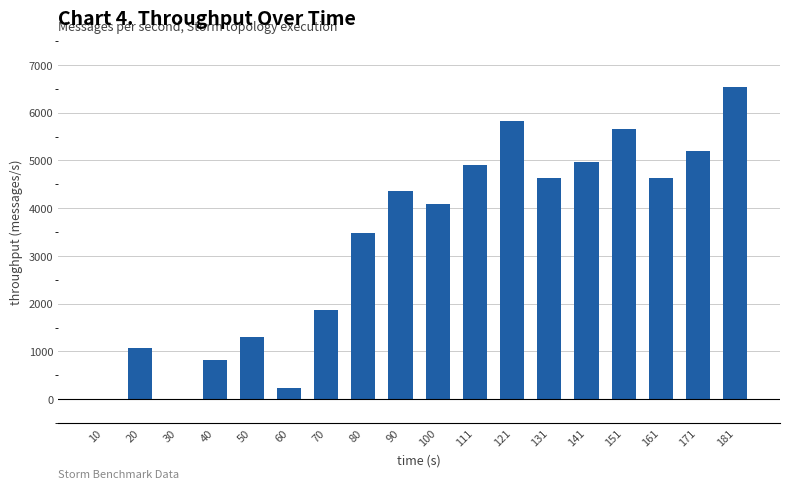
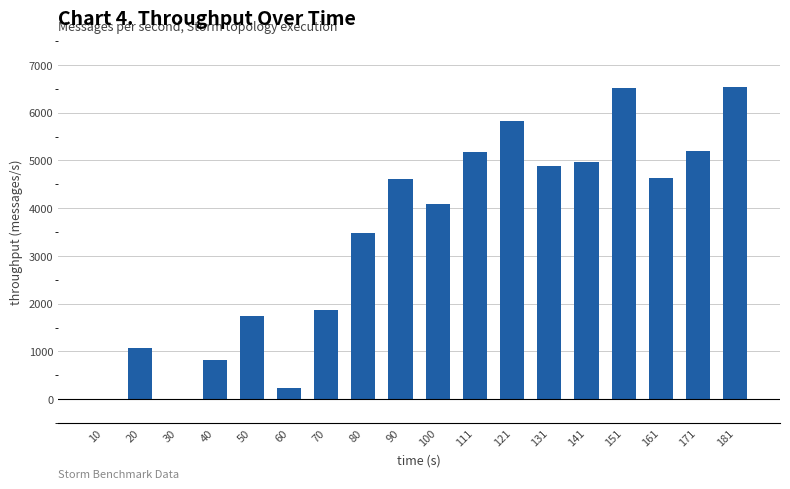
  {
    "10": 0,
    "20": 1100,
    "40": 800,
-   "50": 1300,
+   "50": 1700,
    "60": 200,
    "70": 1900,
    "80": 3500,
-   "90": 4400,
+   "90": 4600,
    "100": 4100,
-   "111": 4900,
+   "111": 5200,
    "121": 5800,
-   "131": 4600,
+   "131": 4900,
    "141": 5000,
-   "151": 5600,
+   "151": 6500,
    "161": 4600,
    "171": 5200,
    "181": 6500
  }
